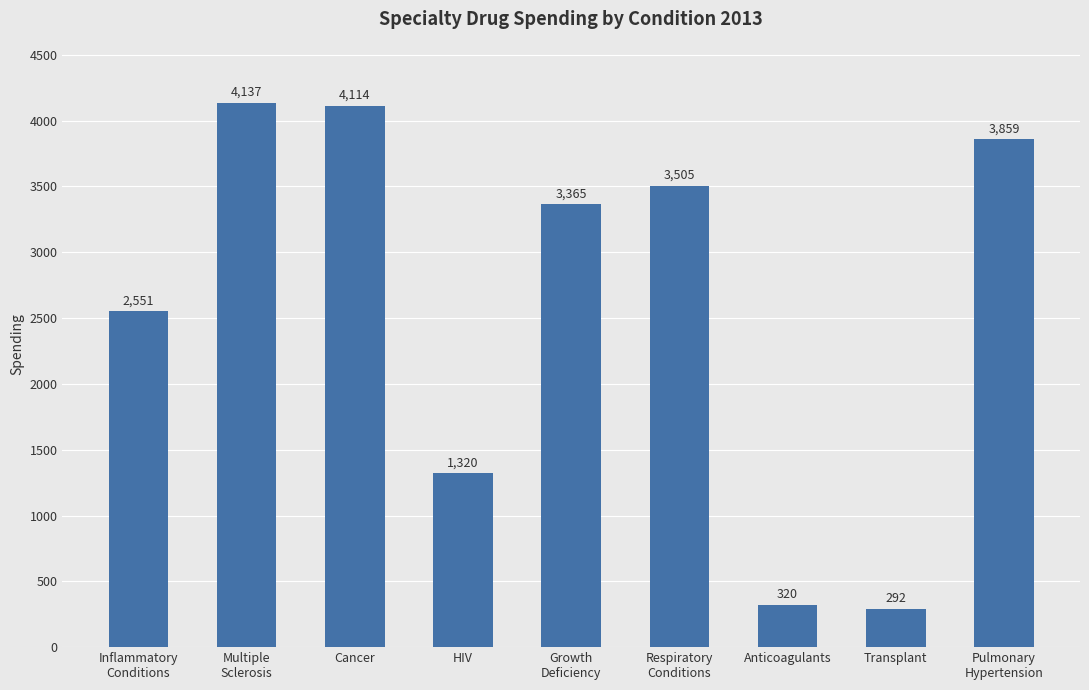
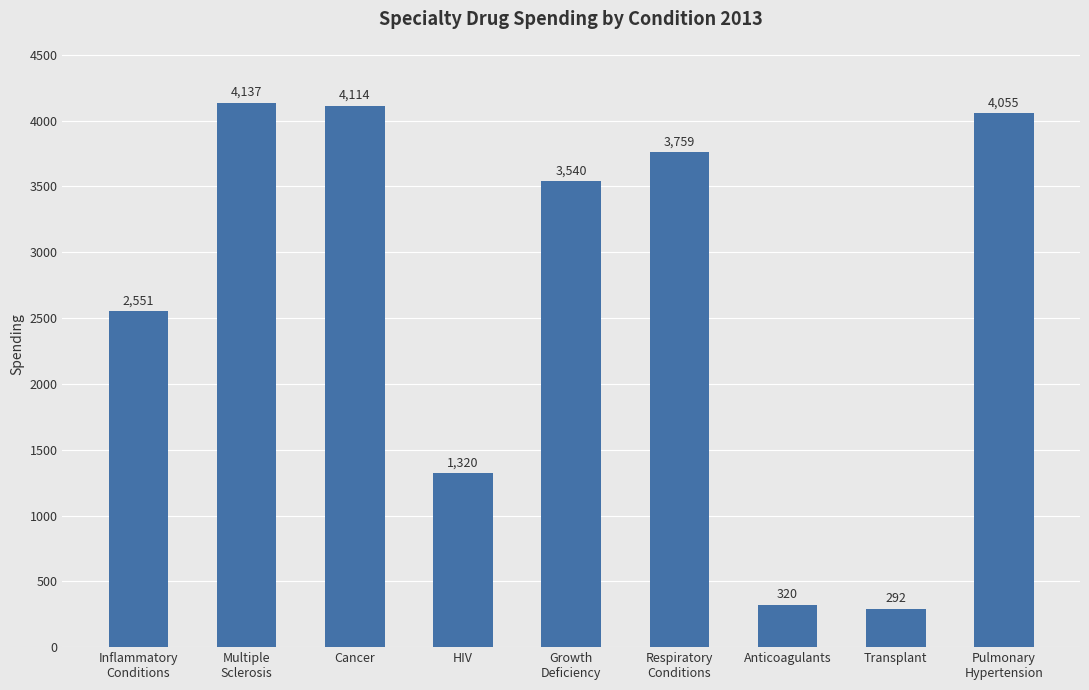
  {
    "Inflammatory Conditions": "2,551",
    "Multiple Sclerosis": "4,137",
    "Cancer": "4,114",
    "HIV": "1,320",
-   "Growth Deficiency": "3,365",
-   "Respiratory Conditions": "3,505",
+   "Growth Deficiency": "3,540",
+   "Respiratory Conditions": "3,759",
    "Anticoagulants": "320",
    "Transplant": "292",
-   "Pulmonary Hypertension": "3,859"
+   "Pulmonary Hypertension": "4,055"
  }
